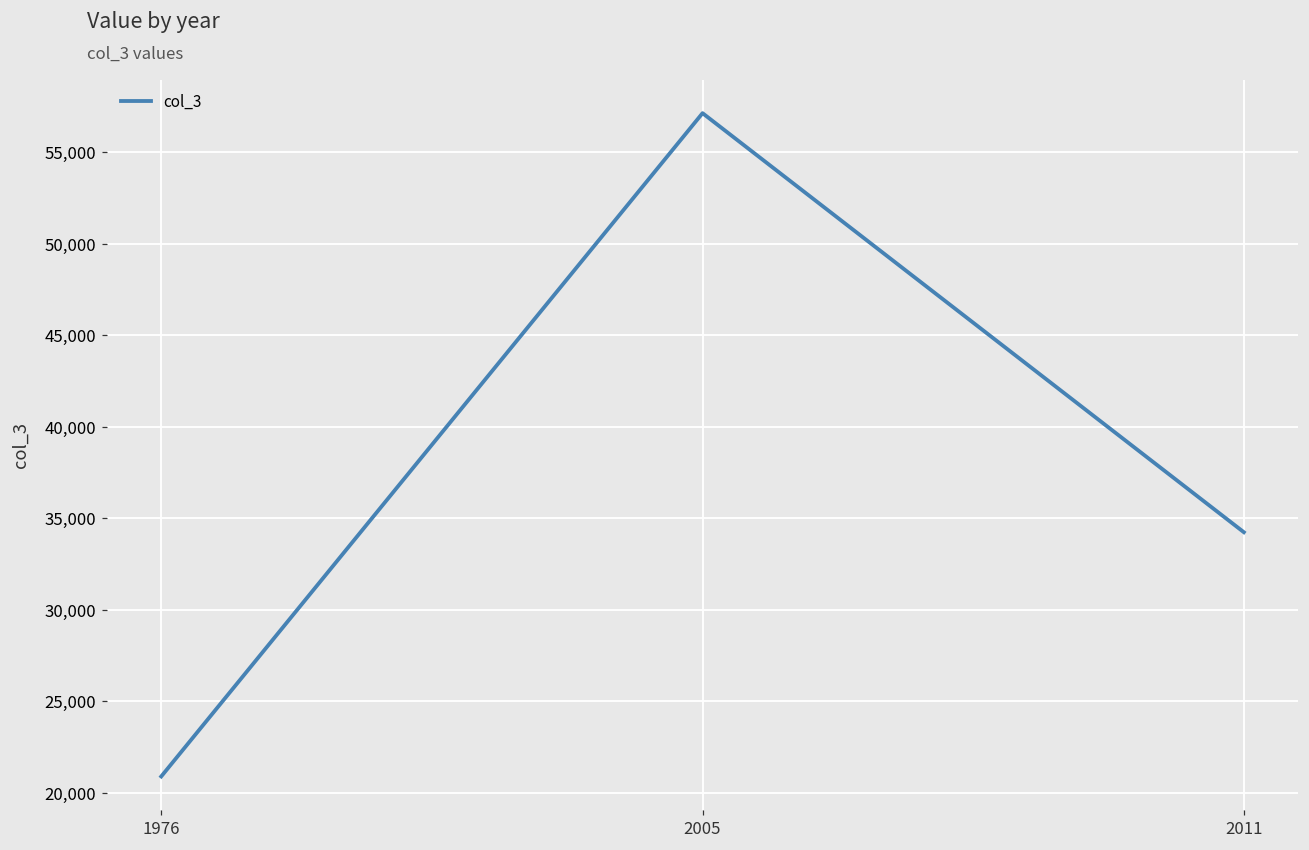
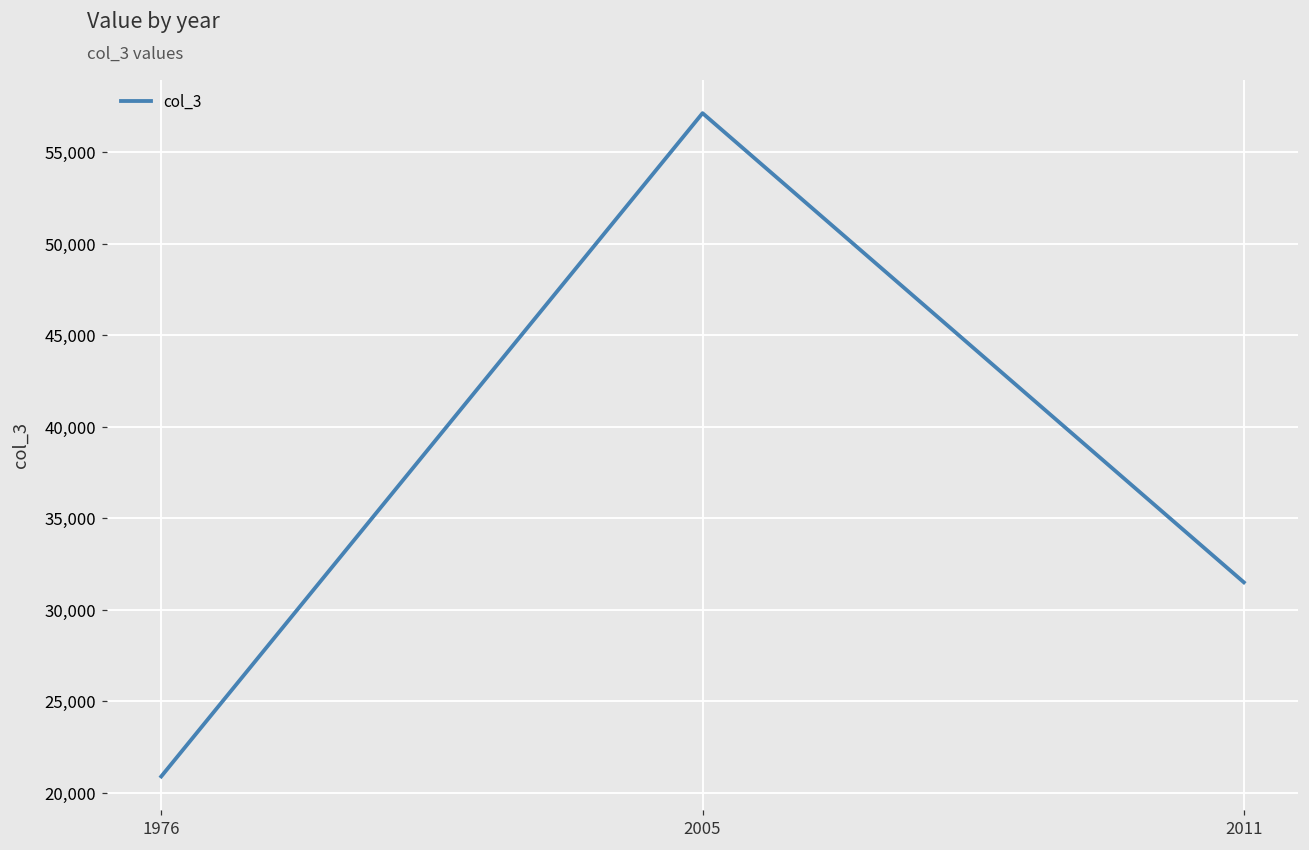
  {
    "1976": "20,900",
    "2005": "57,100",
-   "2011": "34,200"
+   "2011": "31,500"
  }
